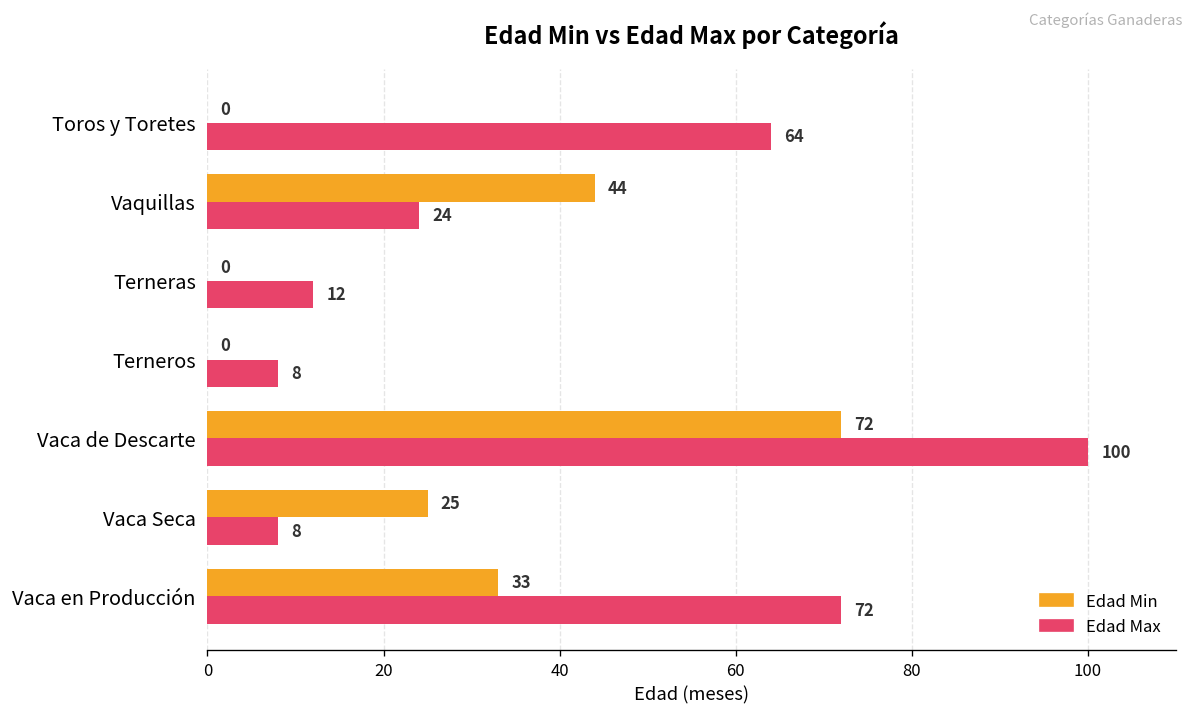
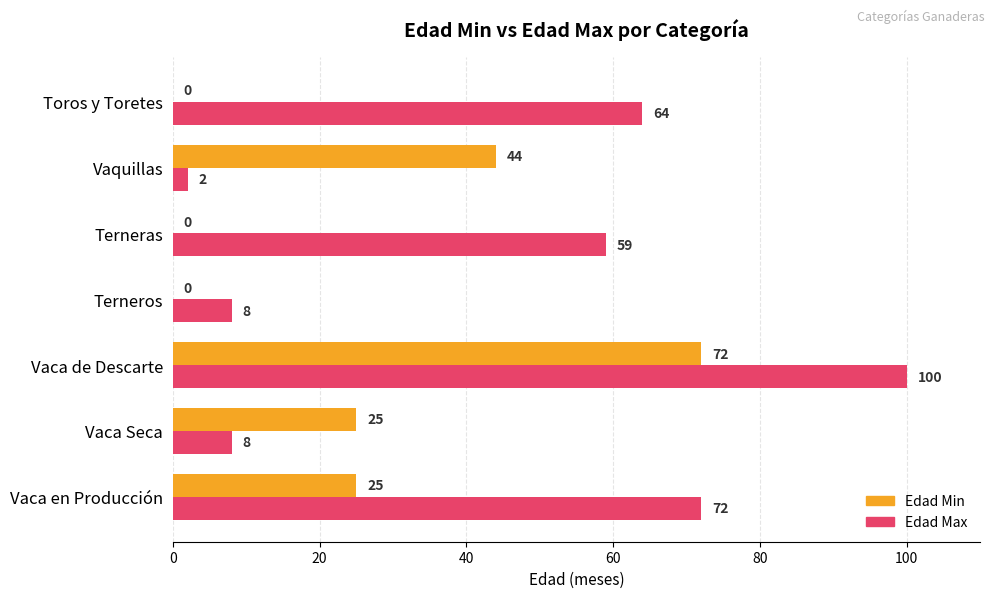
  {
    "Edad Min": {
      "Toros y Toretes": 0,
      "Vaquillas": 44,
      "Terneras": 0,
      "Terneros": 0,
      "Vaca de Descarte": 72,
      "Vaca Seca": 25,
-     "Vaca en Producción": 33
+     "Vaca en Producción": 25
    },
    "Edad Max": {
      "Toros y Toretes": 64,
-     "Vaquillas": 24,
-     "Terneras": 12,
+     "Vaquillas": 2,
+     "Terneras": 59,
      "Terneros": 8,
      "Vaca de Descarte": 100,
      "Vaca Seca": 8,
      "Vaca en Producción": 72
    }
  }
